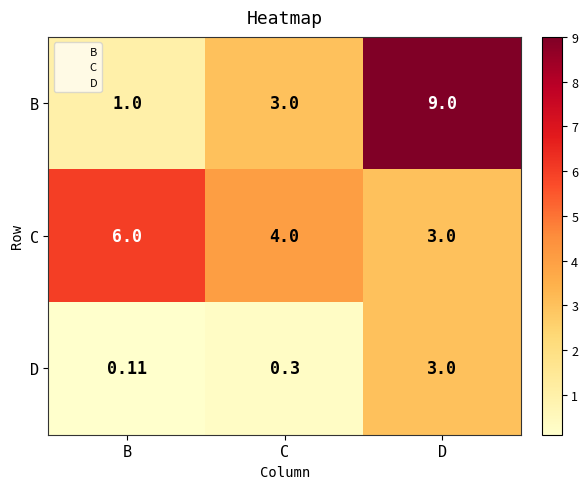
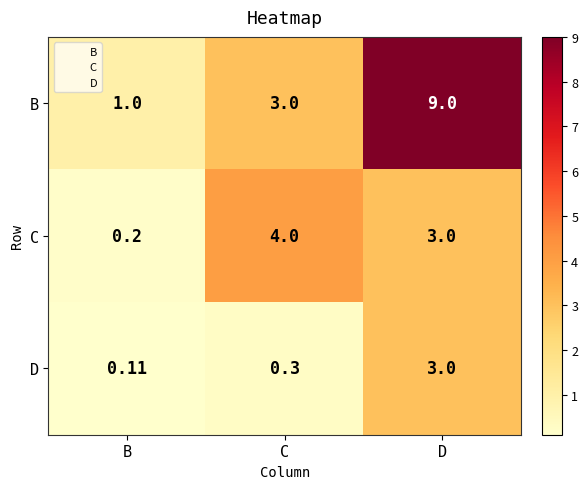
  {
    "B": {
      "B": 1.0,
      "C": 3.0,
      "D": 9.0
    },
    "C": {
-     "B": 6.0,
+     "B": 0.2,
      "C": 4.0,
      "D": 3.0
    },
    "D": {
      "B": 0.11,
      "C": 0.3,
      "D": 3.0
    }
  }
